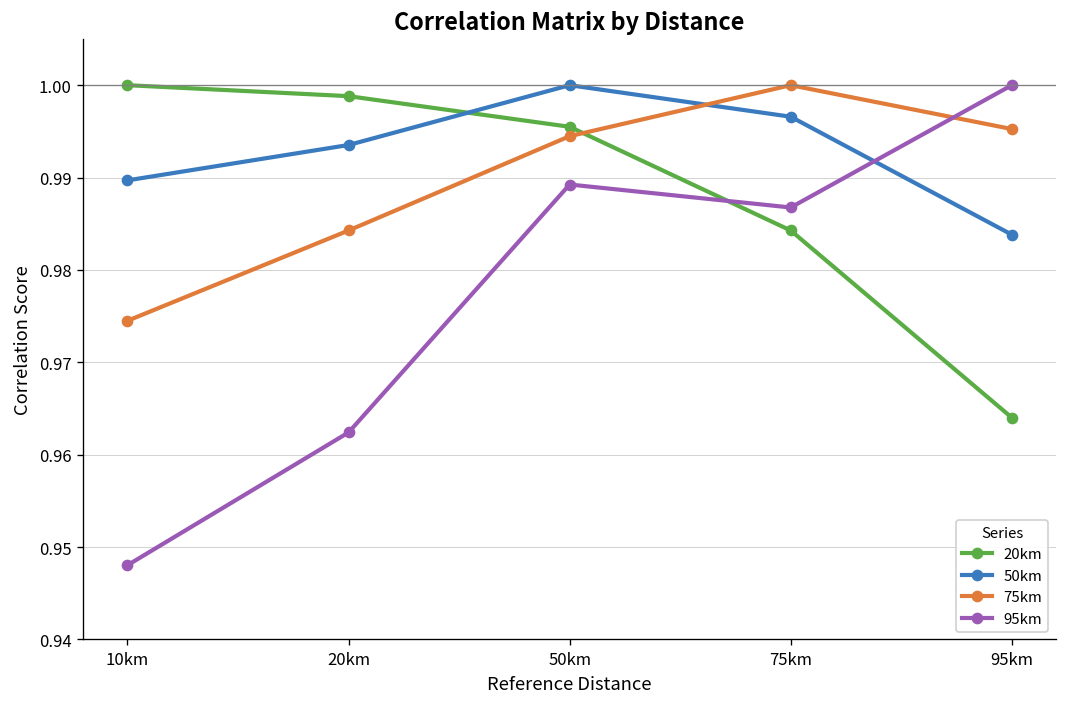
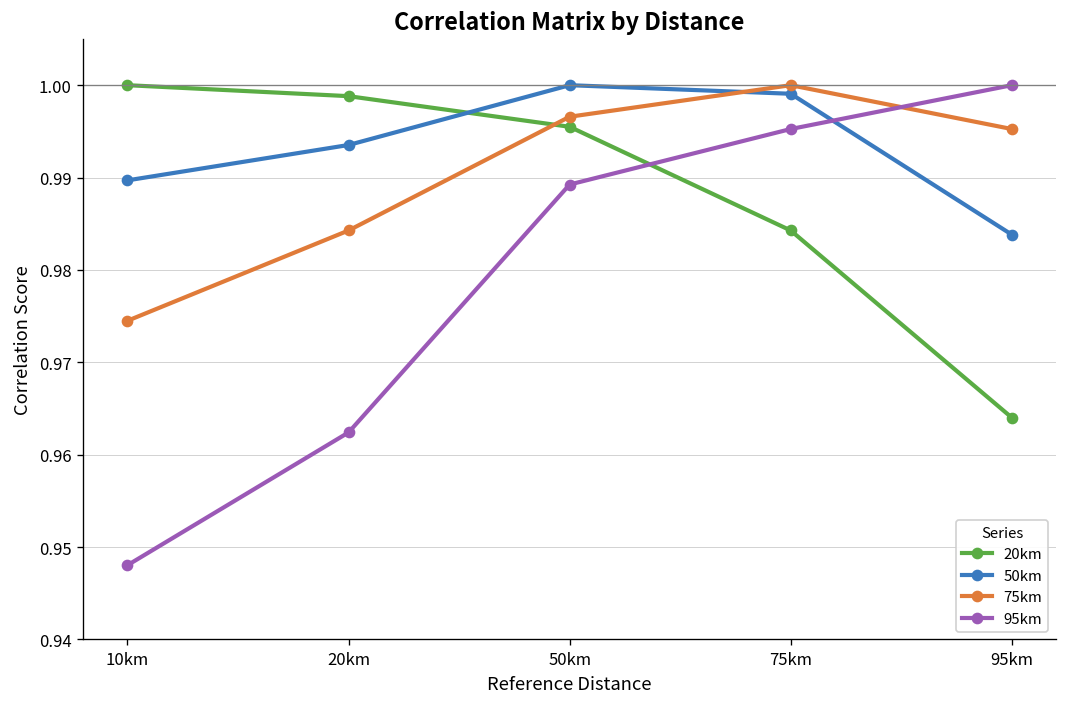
  {
    "20km": {
      "10km": 1.000,
      "20km": 0.999,
      "50km": 0.995,
      "75km": 0.984,
      "95km": 0.964
    },
    "50km": {
      "10km": 0.990,
      "20km": 0.994,
      "50km": 1.000,
-     "75km": 0.997,
+     "75km": 0.999,
      "95km": 0.984
    },
    "75km": {
      "10km": 0.974,
      "20km": 0.984,
-     "50km": 0.994,
+     "50km": 0.997,
      "75km": 1.000,
      "95km": 0.995
    },
    "95km": {
      "10km": 0.948,
      "20km": 0.962,
      "50km": 0.989,
-     "75km": 0.987,
+     "75km": 0.995,
      "95km": 1.000
    }
  }
